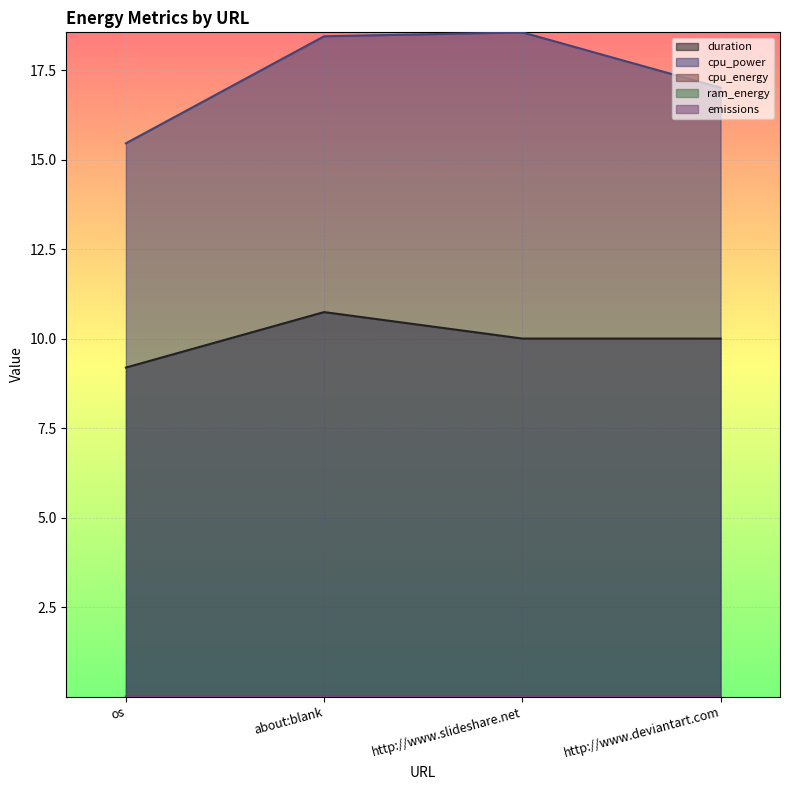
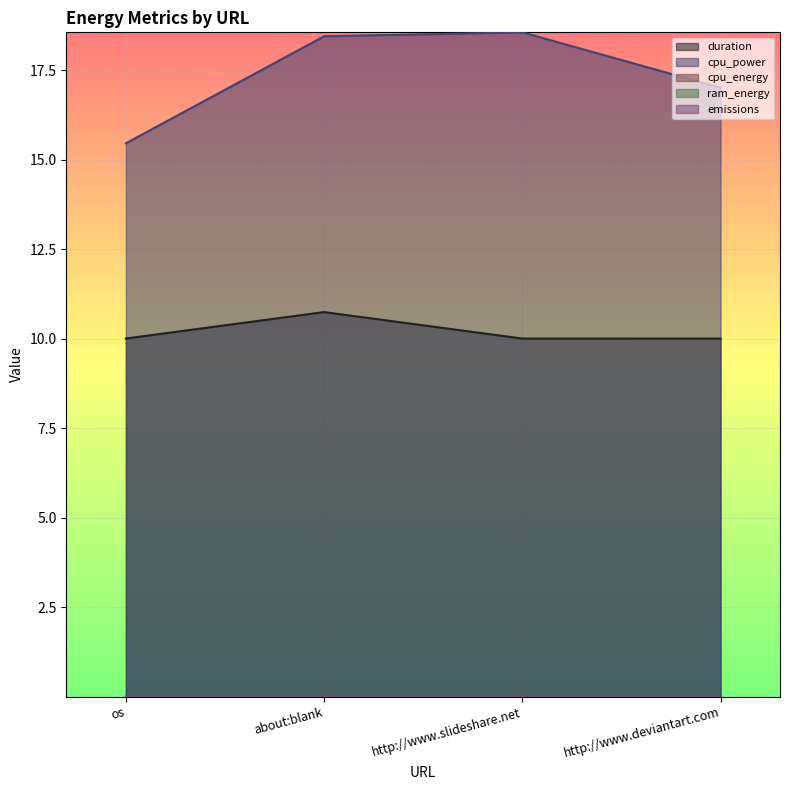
  {
    "duration": {
-     "os": 9.2,
+     "os": 10.0,
      "about:blank": 10.7,
      "http://www.slideshare.net": 10.0,
      "http://www.deviantart.com": 10.0
    }
  }
